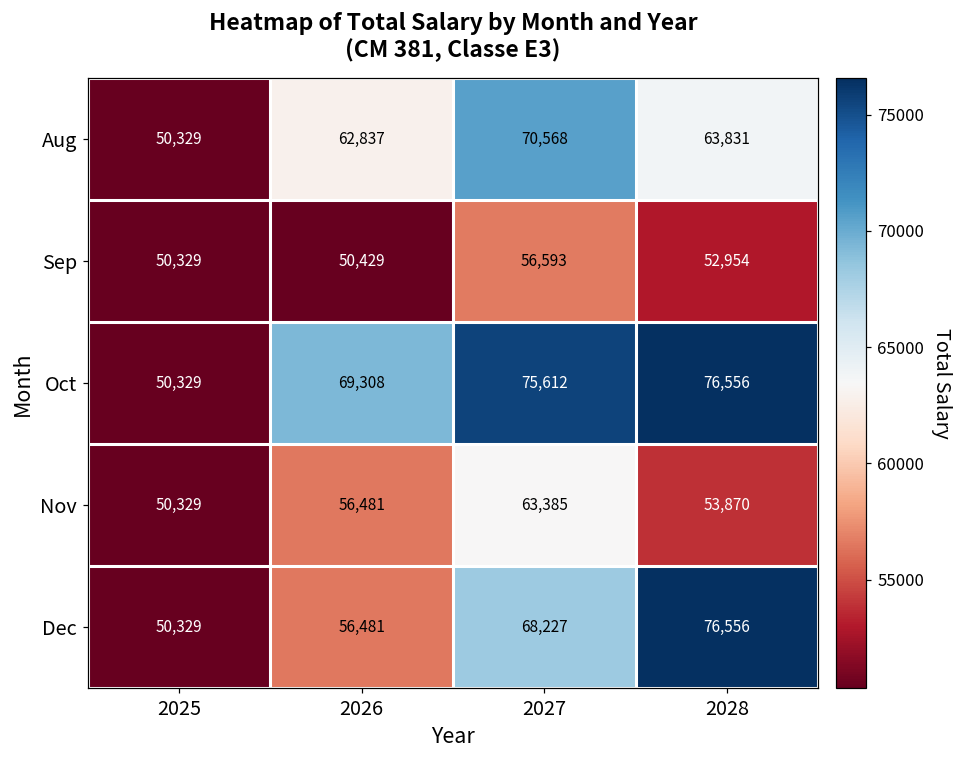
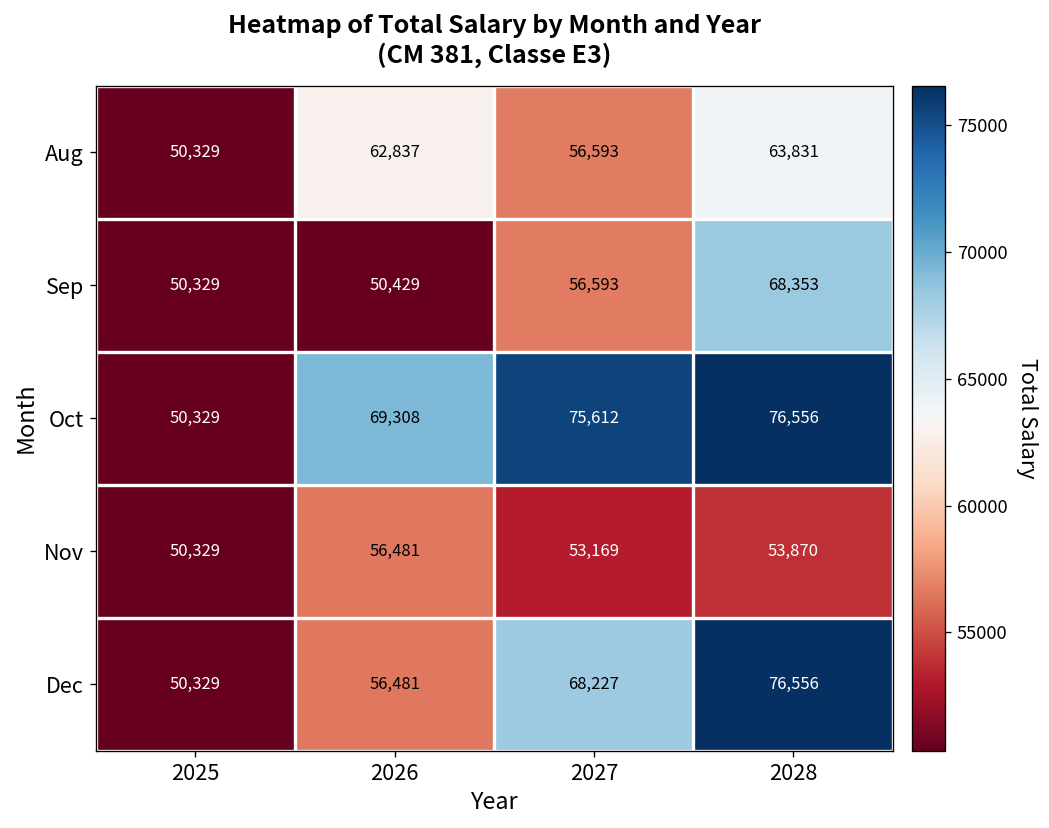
  {
    "Aug": {
      "2025": "50,329",
      "2026": "62,837",
-     "2027": "70,568",
+     "2027": "56,593",
      "2028": "63,831"
    },
    "Sep": {
      "2025": "50,329",
      "2026": "50,429",
      "2027": "56,593",
-     "2028": "52,954"
+     "2028": "68,353"
    },
    "Oct": {
      "2025": "50,329",
      "2026": "69,308",
      "2027": "75,612",
      "2028": "76,556"
    },
    "Nov": {
      "2025": "50,329",
      "2026": "56,481",
-     "2027": "63,385",
+     "2027": "53,169",
      "2028": "53,870"
    },
    "Dec": {
      "2025": "50,329",
      "2026": "56,481",
      "2027": "68,227",
      "2028": "76,556"
    }
  }
